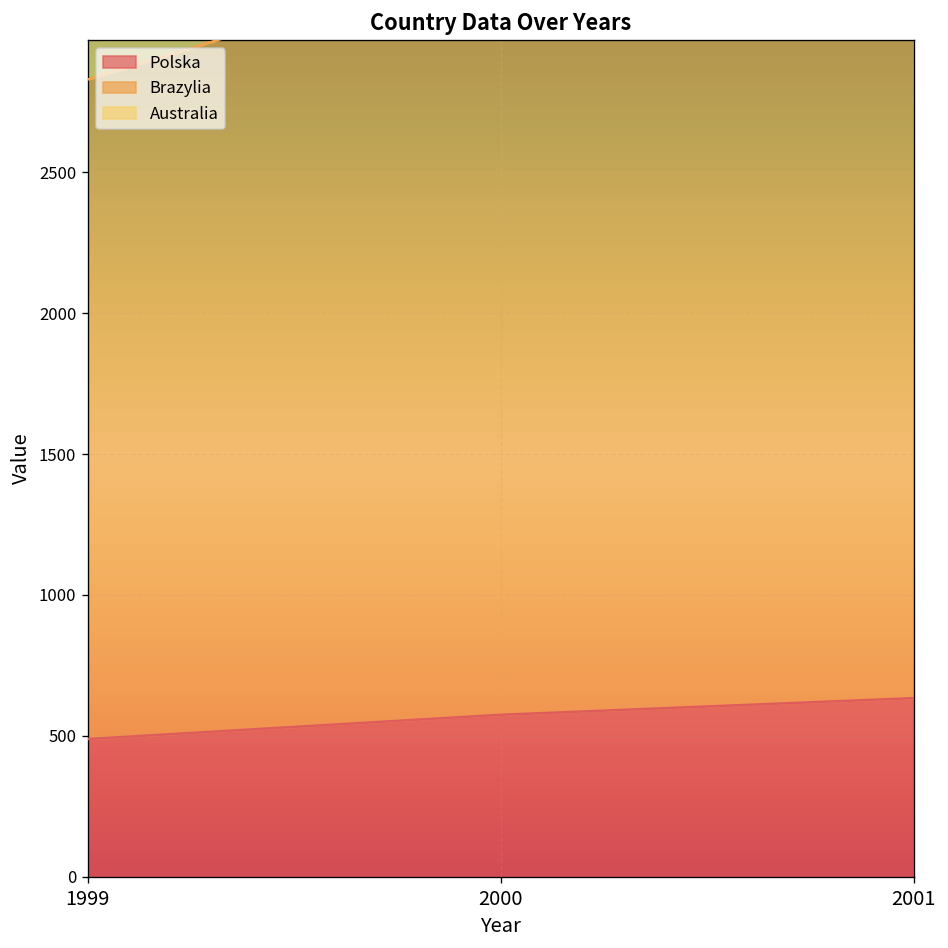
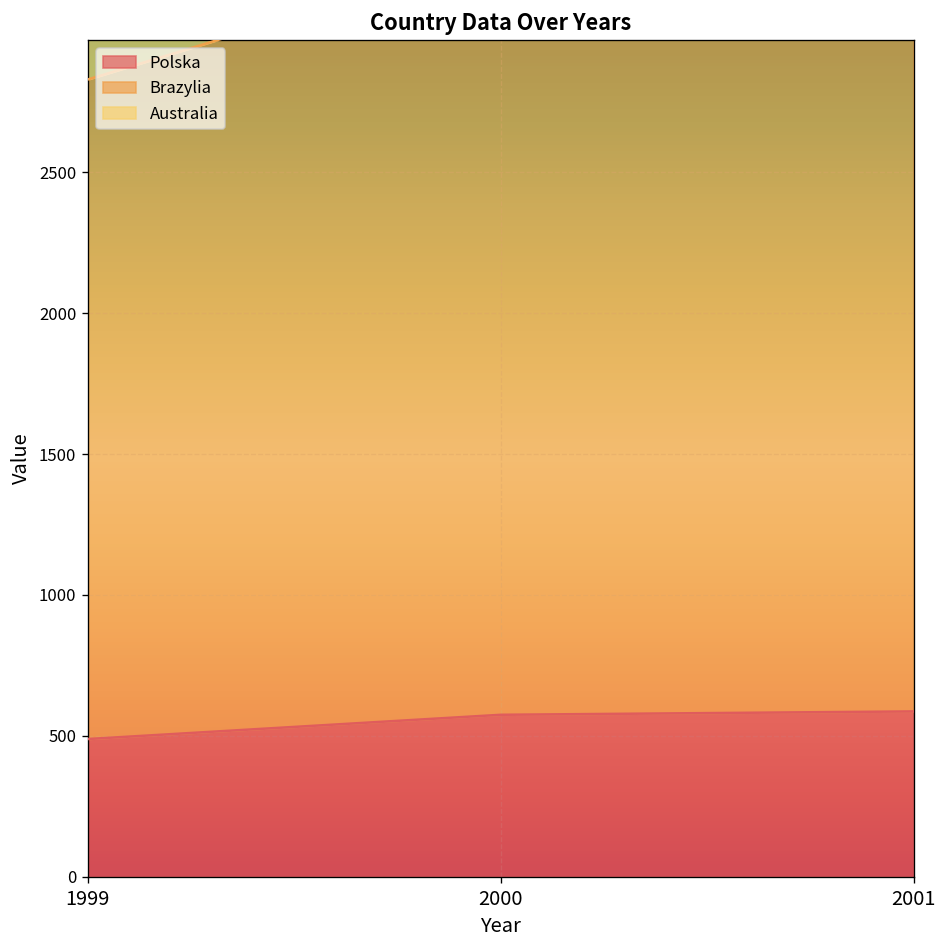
  {
    "Polska": {
      "1999": 490,
      "2000": 580,
-     "2001": 630
+     "2001": 590
    }
  }
